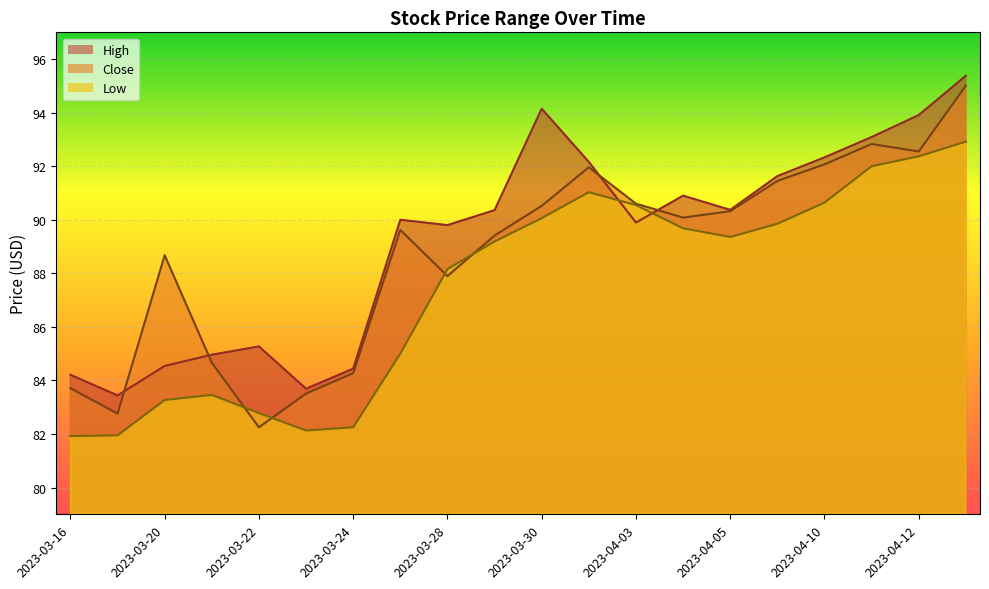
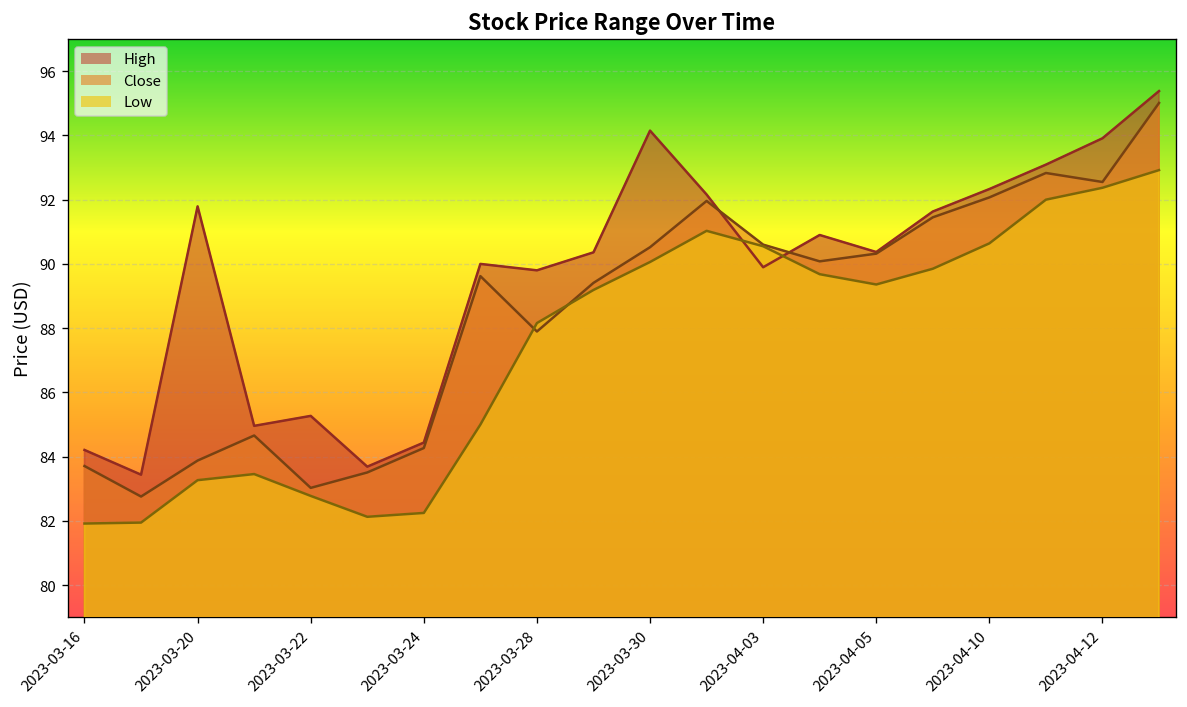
  {
    "High": {
      "2023-03-16": 84.2,
-     "2023-03-20": 84.5,
+     "2023-03-20": 91.8,
      "2023-03-22": 85.3,
      "2023-03-24": 84.4,
      "2023-03-28": 89.8,
      "2023-03-30": 94.1,
      "2023-04-03": 89.9,
      "2023-04-10": 92.3,
      "2023-04-12": 93.9
    },
    "Close": {
      "2023-03-16": 83.7,
-     "2023-03-20": 88.7,
-     "2023-03-22": 82.2,
+     "2023-03-20": 83.9,
+     "2023-03-22": 83.0,
      "2023-03-24": 84.3,
      "2023-03-28": 87.9,
      "2023-03-30": 90.5,
      "2023-04-10": 92.1,
      "2023-04-12": 92.6
    },
    "Low": {
      "2023-03-16": 81.9,
      "2023-03-20": 83.3,
      "2023-03-22": 82.8,
      "2023-03-24": 82.3,
      "2023-03-28": 88.2,
      "2023-03-30": 90.1,
      "2023-04-05": 89.4,
      "2023-04-10": 90.6,
      "2023-04-12": 92.4
    }
  }
